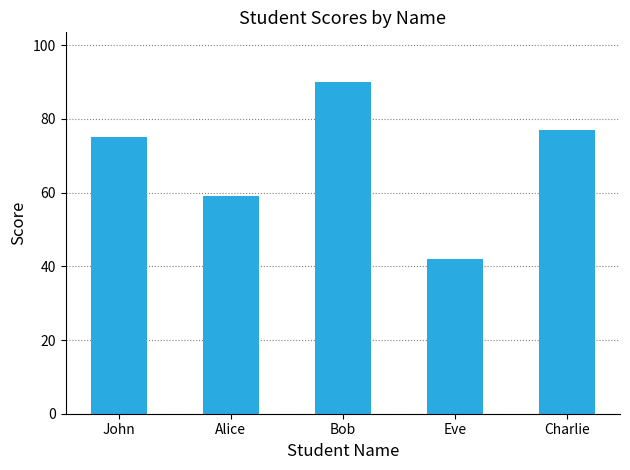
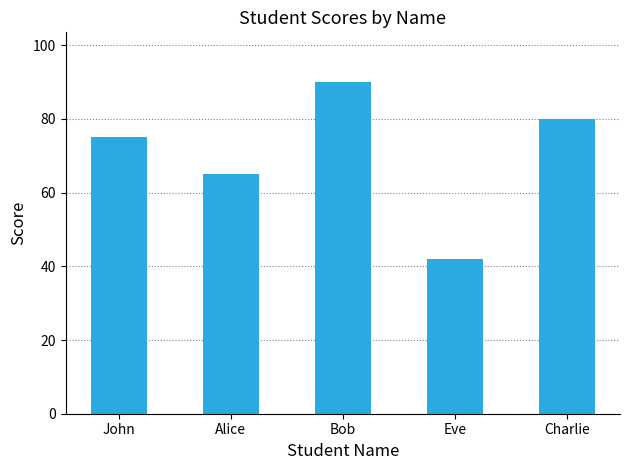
  {
    "John": 75,
-   "Alice": 59,
+   "Alice": 65,
    "Bob": 90,
    "Eve": 42,
-   "Charlie": 77
+   "Charlie": 80
  }
